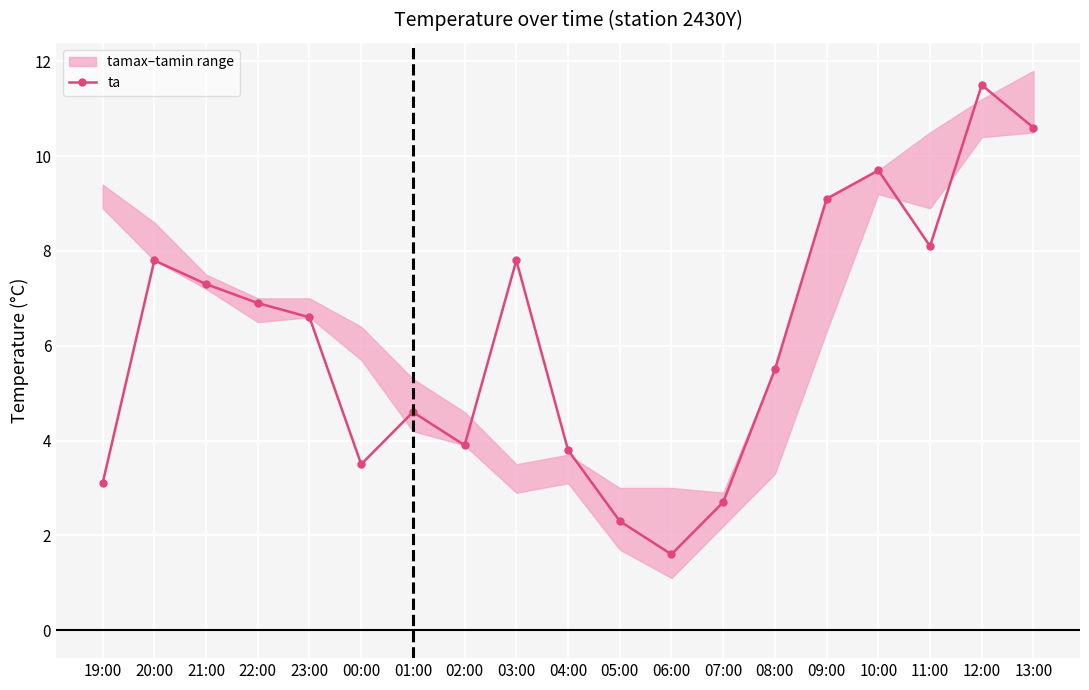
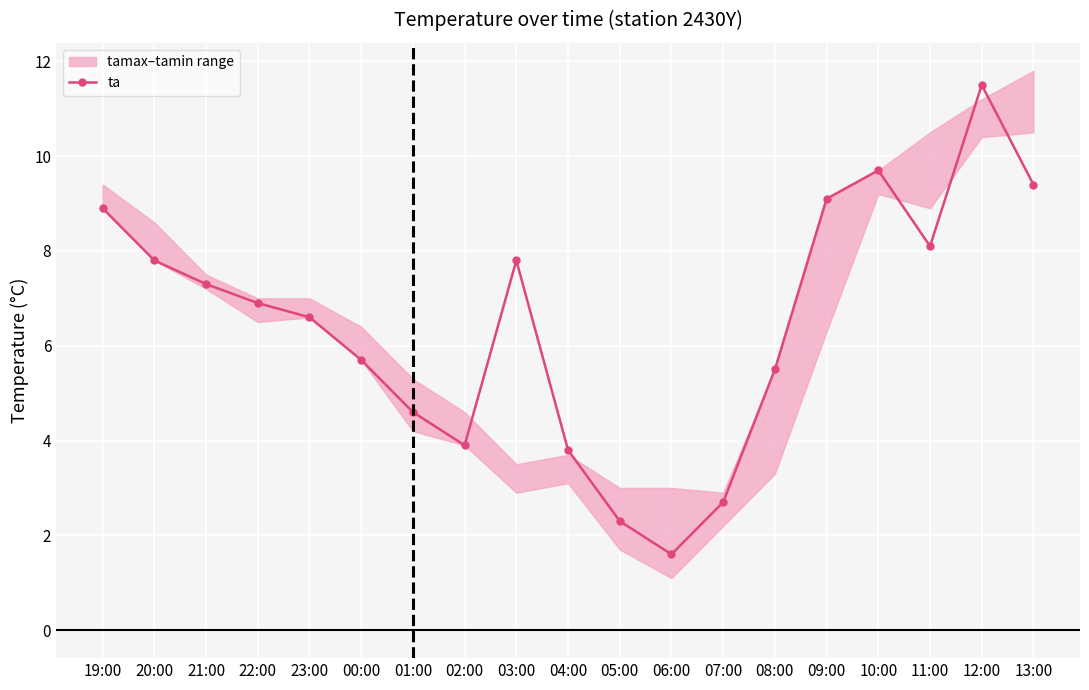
  {
    "ta": {
-     "19:00": 3.1,
+     "19:00": 8.9,
      "20:00": 7.8,
      "21:00": 7.3,
      "22:00": 6.9,
      "23:00": 6.6,
-     "00:00": 3.5,
+     "00:00": 5.7,
      "01:00": 4.6,
      "02:00": 3.9,
      "03:00": 7.8,
      "04:00": 3.8,
      "05:00": 2.3,
      "06:00": 1.6,
      "07:00": 2.7,
      "11:00": 8.1,
      "12:00": 11.5,
-     "13:00": 10.6
+     "13:00": 9.4
    }
  }
